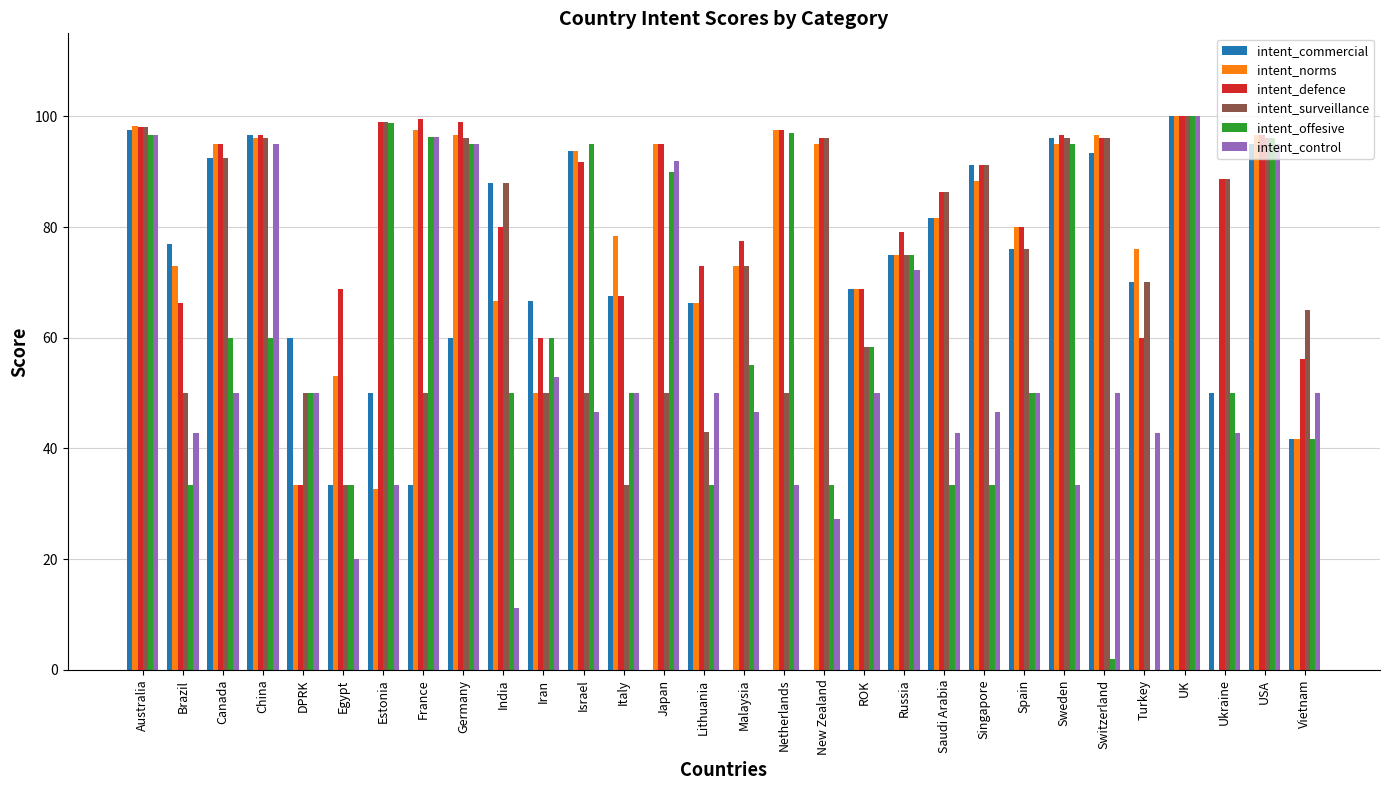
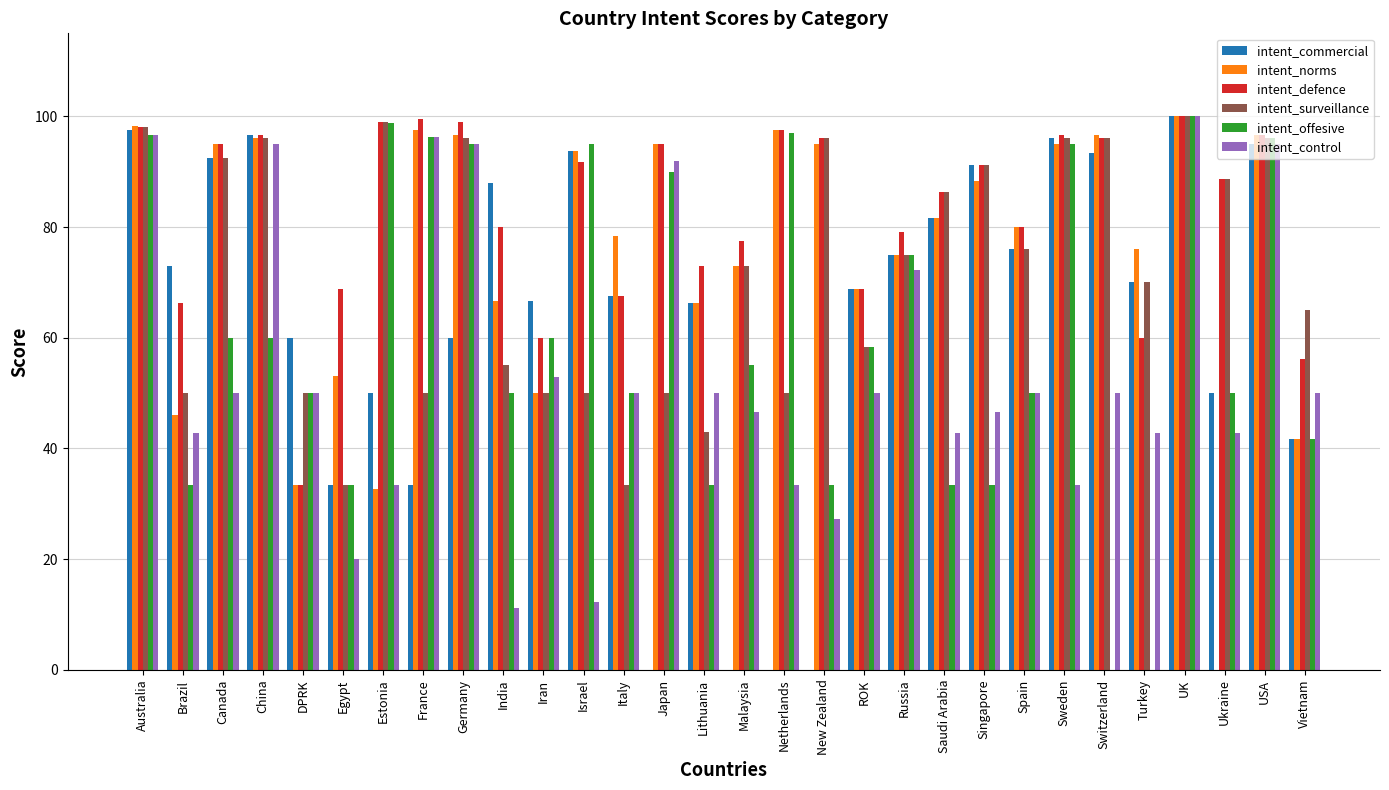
  {
    "intent_commercial": {
      "Australia": 98,
-     "Brazil": 77,
+     "Brazil": 73,
      "Canada": 93,
      "China": 97,
      "DPRK": 60,
      "Egypt": 33,
      "Estonia": 50,
      "France": 33,
      "Germany": 60,
      "India": 88,
      "Iran": 67,
      "Israel": 94,
      "Italy": 68,
      "Japan": 0,
      "Lithuania": 66,
      "Malaysia": 0,
      "Netherlands": 0,
      "New Zealand": 0,
      "ROK": 69,
      "Russia": 75,
      "Saudi Arabia": 82,
      "Singapore": 91,
      "Spain": 76,
      "Sweden": 96,
      "Switzerland": 93,
      "Turkey": 70,
      "UK": 100,
      "Ukraine": 50,
      "Vietnam": 42
    },
    "intent_norms": {
      "Australia": 98,
-     "Brazil": 73,
+     "Brazil": 46,
      "Canada": 95,
      "China": 96,
      "DPRK": 33,
      "Egypt": 53,
      "Estonia": 33,
      "France": 98,
      "Germany": 97,
      "India": 67,
      "Iran": 50,
      "Israel": 94,
      "Italy": 78,
      "Japan": 95,
      "Lithuania": 66,
      "Malaysia": 73,
      "Netherlands": 98,
      "New Zealand": 95,
      "ROK": 69,
      "Russia": 75,
      "Saudi Arabia": 82,
      "Singapore": 88,
      "Spain": 80,
      "Sweden": 95,
      "Switzerland": 97,
      "Turkey": 76,
      "UK": 100,
      "Ukraine": 0,
      "Vietnam": 42
    },
    "intent_defence": {
      "Australia": 98,
      "Brazil": 66,
      "Canada": 95,
      "China": 97,
      "DPRK": 33,
      "Egypt": 69,
      "Estonia": 99,
      "France": 100,
      "Germany": 99,
      "India": 80,
      "Iran": 60,
      "Israel": 92,
      "Italy": 68,
      "Japan": 95,
      "Lithuania": 73,
      "Malaysia": 78,
      "Netherlands": 98,
      "New Zealand": 96,
      "ROK": 69,
      "Russia": 79,
      "Saudi Arabia": 86,
      "Singapore": 91,
      "Spain": 80,
      "Sweden": 97,
      "Switzerland": 96,
      "Turkey": 60,
      "UK": 100,
      "Ukraine": 89,
      "Vietnam": 56
    },
    "intent_surveillance": {
      "Australia": 98,
      "Brazil": 50,
      "Canada": 93,
      "China": 96,
      "DPRK": 50,
      "Egypt": 33,
      "Estonia": 99,
      "France": 50,
      "Germany": 96,
-     "India": 88,
+     "India": 55,
      "Iran": 50,
      "Israel": 50,
      "Italy": 33,
      "Japan": 50,
      "Lithuania": 43,
      "Malaysia": 73,
      "Netherlands": 50,
      "New Zealand": 96,
      "ROK": 58,
      "Russia": 75,
      "Saudi Arabia": 86,
      "Singapore": 91,
      "Spain": 76,
      "Sweden": 96,
      "Switzerland": 96,
      "Turkey": 70,
      "UK": 100,
      "Ukraine": 89,
      "Vietnam": 65
    },
    "intent_offesive": {
      "Australia": 97,
      "Brazil": 33,
      "Canada": 60,
      "China": 60,
      "DPRK": 50,
      "Egypt": 33,
      "Estonia": 99,
      "France": 96,
      "Germany": 95,
      "India": 50,
      "Iran": 60,
      "Israel": 95,
      "Italy": 50,
      "Japan": 90,
      "Lithuania": 33,
      "Malaysia": 55,
      "Netherlands": 97,
      "New Zealand": 33,
      "ROK": 58,
      "Russia": 75,
      "Saudi Arabia": 33,
      "Singapore": 33,
      "Spain": 50,
      "Sweden": 95,
-     "Switzerland": 2,
+     "Switzerland": 0,
      "Turkey": 0,
      "UK": 100,
      "Ukraine": 50,
      "Vietnam": 42
    },
    "intent_control": {
      "Australia": 97,
      "Brazil": 43,
      "Canada": 50,
      "China": 95,
      "DPRK": 50,
      "Egypt": 20,
      "Estonia": 33,
      "France": 96,
      "Germany": 95,
      "India": 11,
      "Iran": 53,
-     "Israel": 47,
+     "Israel": 12,
      "Italy": 50,
      "Japan": 92,
      "Lithuania": 50,
      "Malaysia": 47,
      "Netherlands": 33,
      "New Zealand": 27,
      "ROK": 50,
      "Russia": 72,
      "Saudi Arabia": 43,
      "Singapore": 47,
      "Spain": 50,
      "Sweden": 33,
      "Switzerland": 50,
      "Turkey": 43,
      "UK": 100,
      "Ukraine": 43,
      "Vietnam": 50
    }
  }
